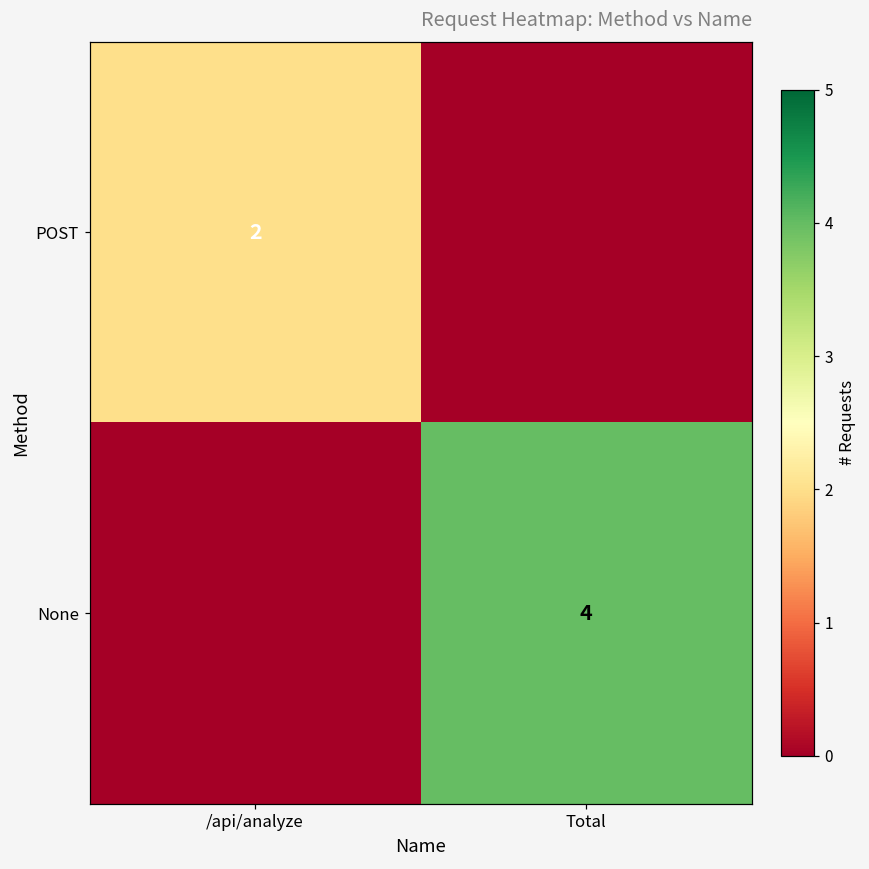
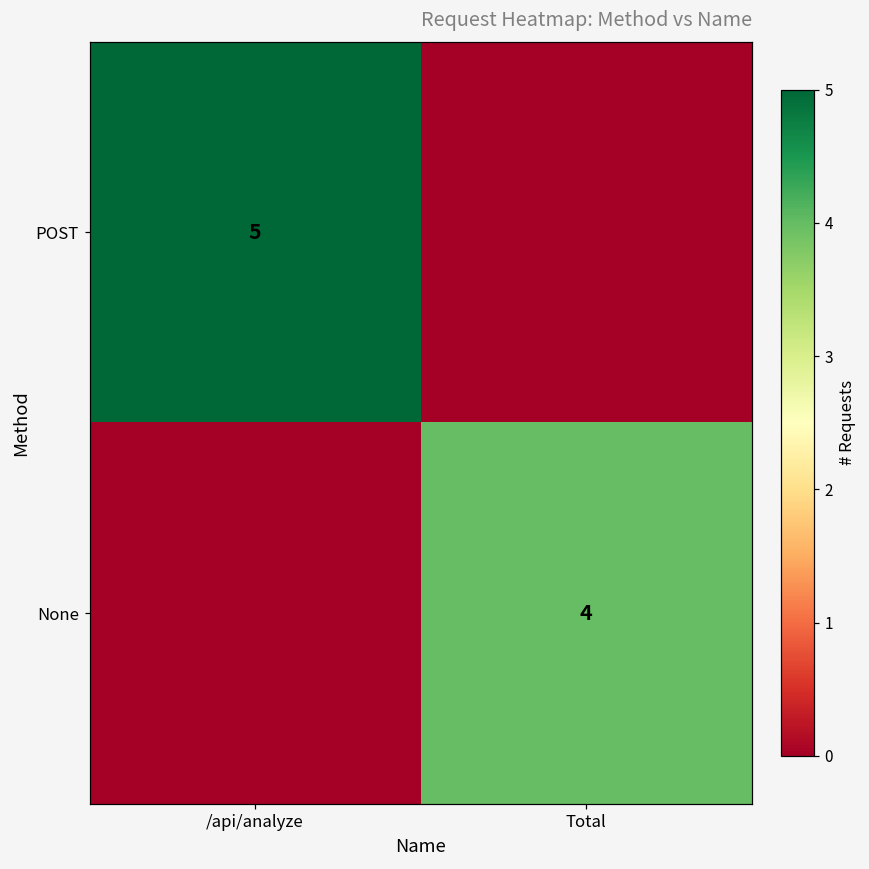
  {
    "POST": {
-     "/api/analyze": 2
+     "/api/analyze": 5
    },
    "None": {
      "Total": 4
    }
  }
